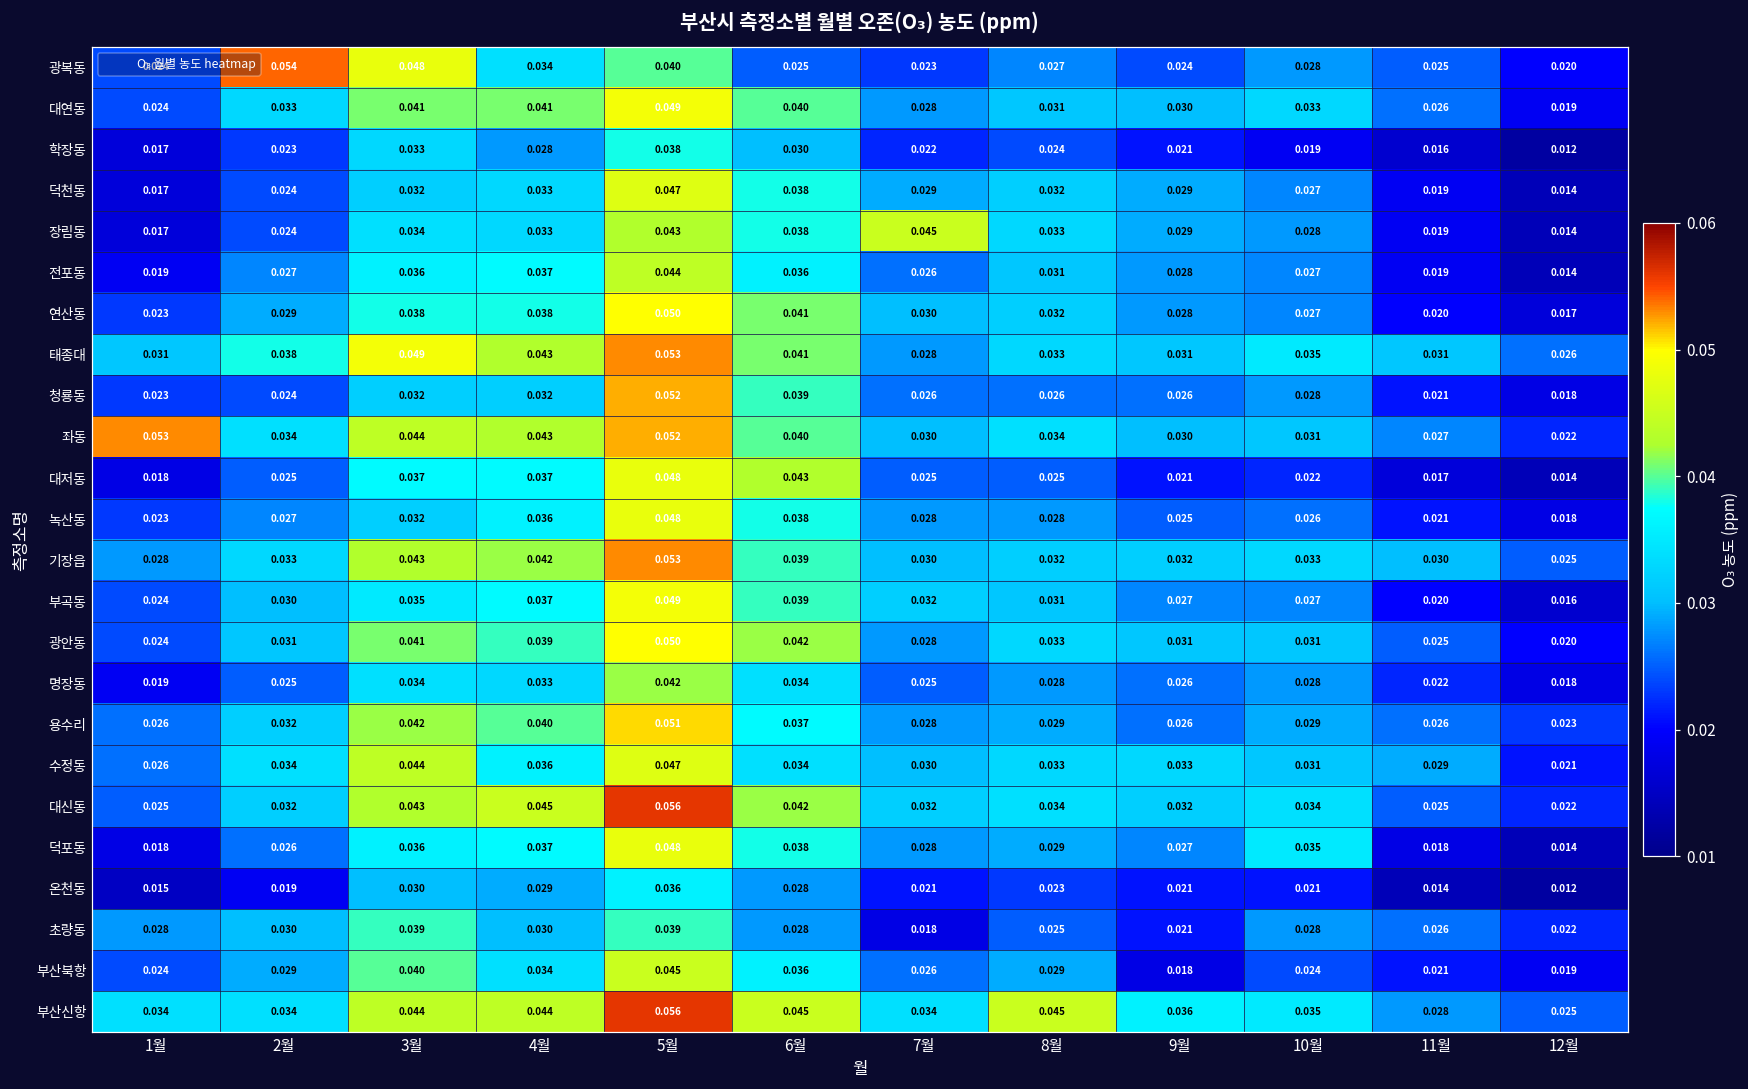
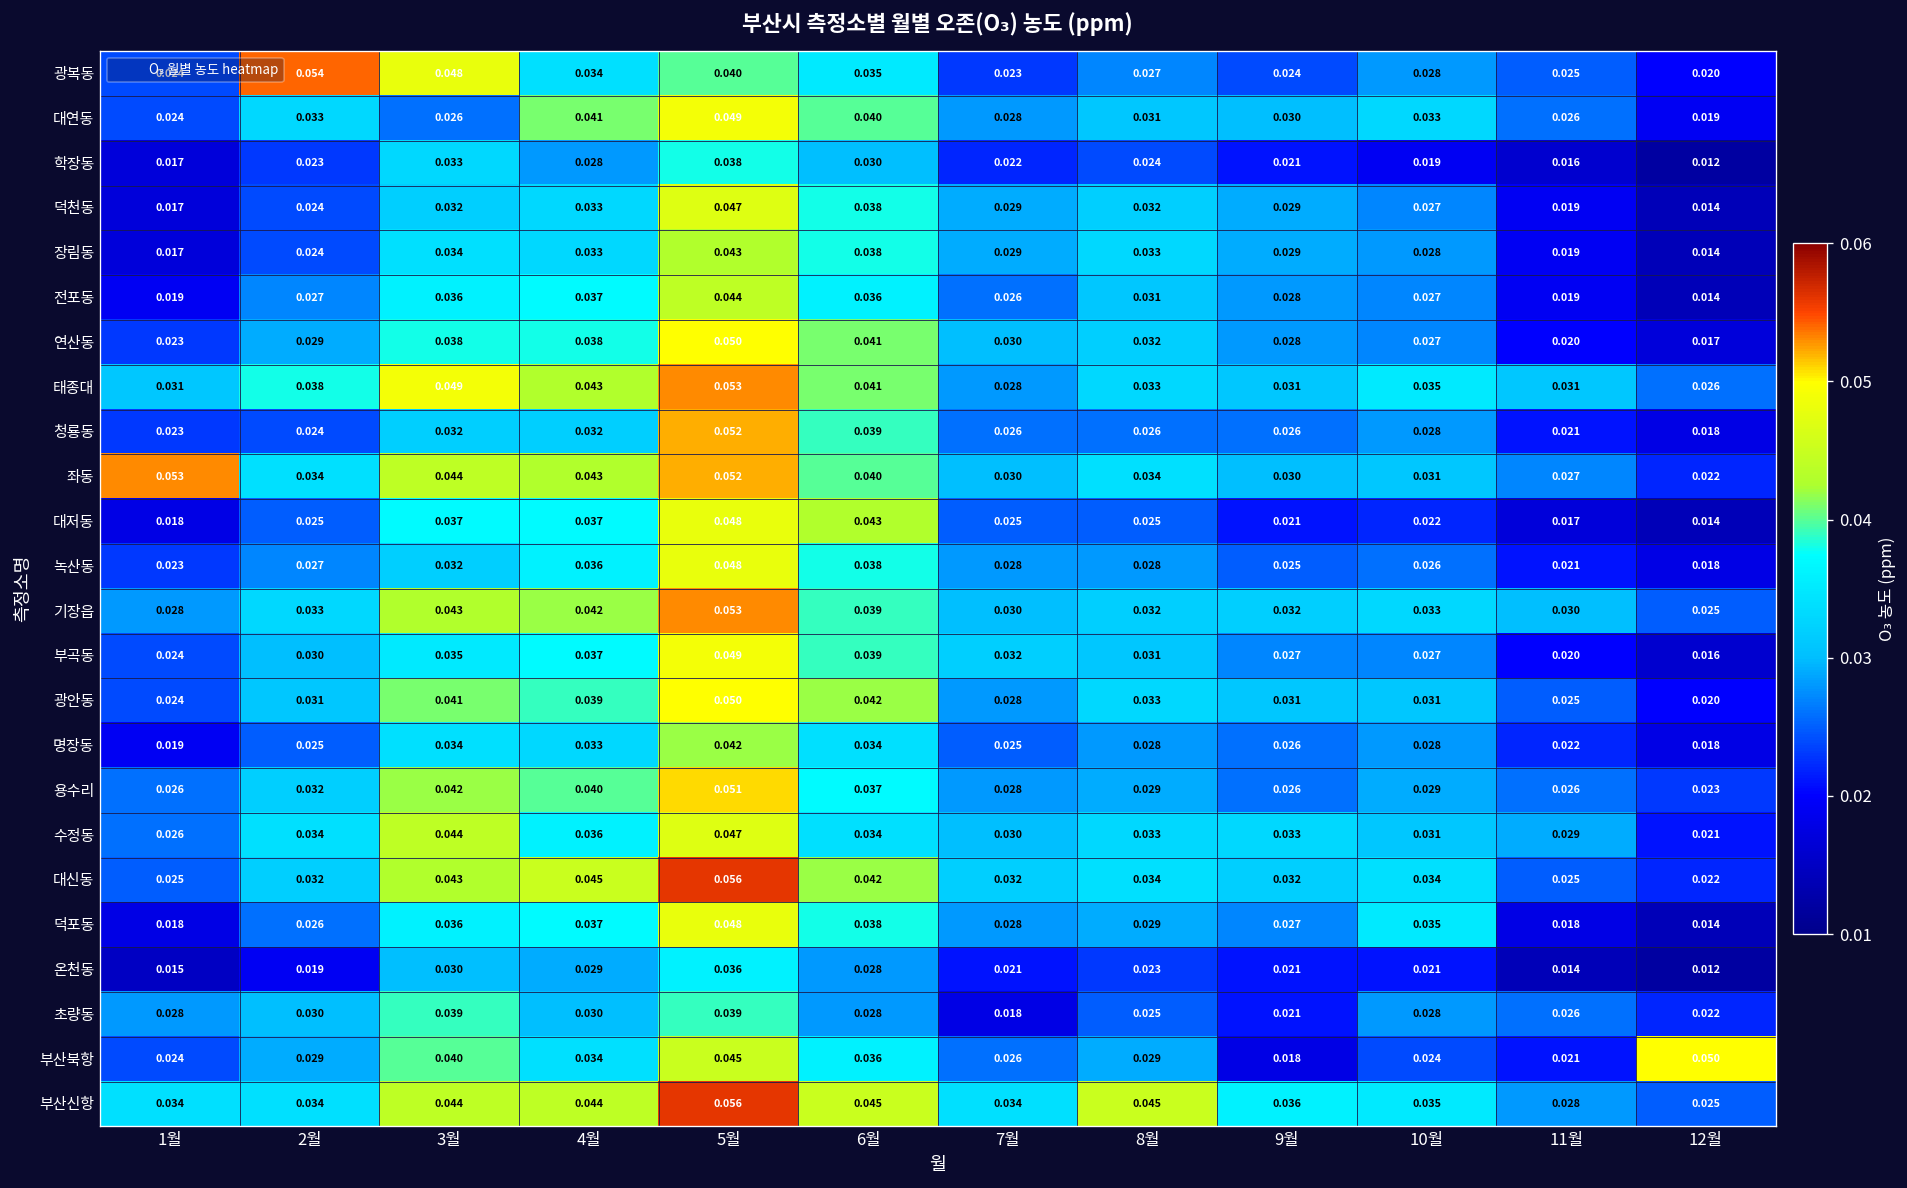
  {
    "광복동": {
      "2월": 0.054,
      "3월": 0.048,
      "4월": 0.034,
      "5월": 0.040,
-     "6월": 0.025,
+     "6월": 0.035,
      "7월": 0.023,
      "8월": 0.027,
      "9월": 0.024,
      "10월": 0.028,
      "11월": 0.025,
      "12월": 0.020
    },
    "대연동": {
      "1월": 0.024,
      "2월": 0.033,
-     "3월": 0.041,
+     "3월": 0.026,
      "4월": 0.041,
      "5월": 0.049,
      "6월": 0.040,
      "7월": 0.028,
      "8월": 0.031,
      "9월": 0.030,
      "10월": 0.033,
      "11월": 0.026,
      "12월": 0.019
    },
    "장림동": {
      "1월": 0.017,
      "2월": 0.024,
      "3월": 0.034,
      "4월": 0.033,
      "5월": 0.043,
      "6월": 0.038,
-     "7월": 0.045,
+     "7월": 0.029,
      "8월": 0.033,
      "9월": 0.029,
      "10월": 0.028,
      "11월": 0.019,
      "12월": 0.014
    },
    "부산북항": {
      "1월": 0.024,
      "2월": 0.029,
      "3월": 0.040,
      "4월": 0.034,
      "5월": 0.045,
      "6월": 0.036,
      "7월": 0.026,
      "8월": 0.029,
      "9월": 0.018,
      "10월": 0.024,
      "11월": 0.021,
-     "12월": 0.019
+     "12월": 0.050
    }
  }
